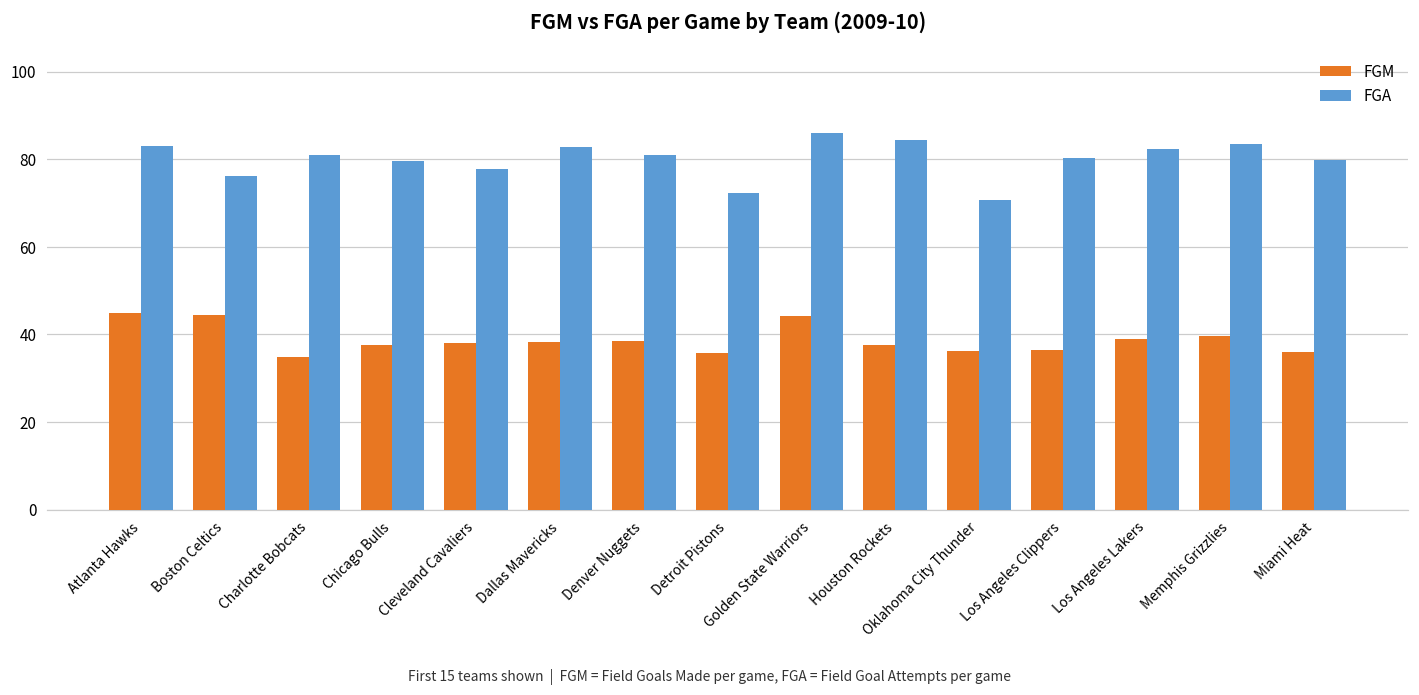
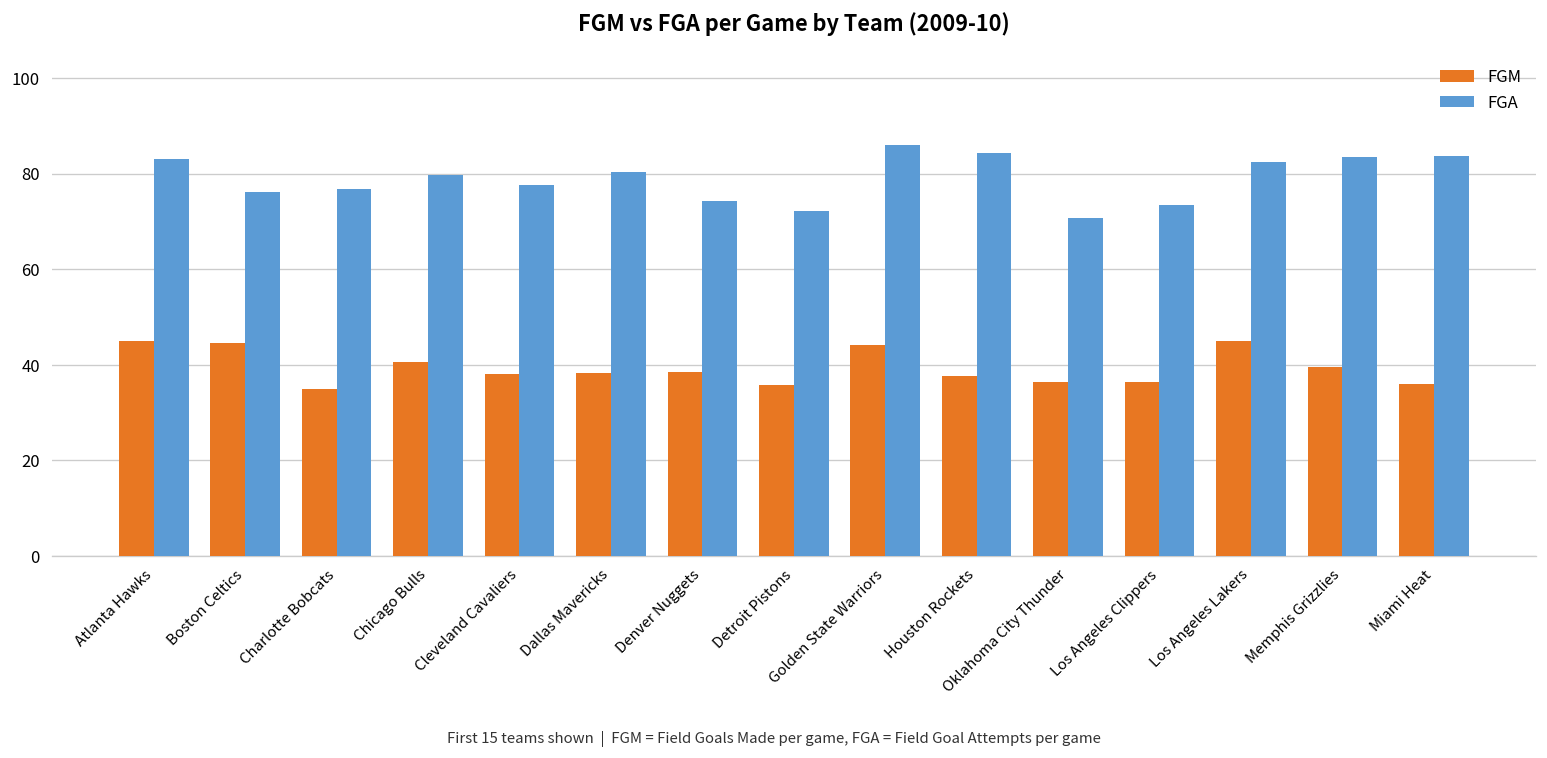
  {
    "FGM": {
      "Atlanta Hawks": 45,
      "Boston Celtics": 45,
      "Charlotte Bobcats": 35,
-     "Chicago Bulls": 38,
+     "Chicago Bulls": 41,
      "Cleveland Cavaliers": 38,
      "Dallas Mavericks": 38,
      "Denver Nuggets": 38,
      "Detroit Pistons": 36,
      "Golden State Warriors": 44,
      "Houston Rockets": 38,
      "Oklahoma City Thunder": 36,
      "Los Angeles Clippers": 36,
-     "Los Angeles Lakers": 39,
+     "Los Angeles Lakers": 45,
      "Memphis Grizzlies": 40,
      "Miami Heat": 36
    },
    "FGA": {
      "Atlanta Hawks": 83,
      "Boston Celtics": 76,
-     "Charlotte Bobcats": 81,
+     "Charlotte Bobcats": 77,
      "Chicago Bulls": 80,
      "Cleveland Cavaliers": 78,
-     "Dallas Mavericks": 83,
-     "Denver Nuggets": 81,
+     "Dallas Mavericks": 80,
+     "Denver Nuggets": 74,
      "Detroit Pistons": 72,
      "Golden State Warriors": 86,
      "Houston Rockets": 84,
      "Oklahoma City Thunder": 71,
-     "Los Angeles Clippers": 80,
+     "Los Angeles Clippers": 74,
      "Los Angeles Lakers": 82,
      "Memphis Grizzlies": 84,
-     "Miami Heat": 80
+     "Miami Heat": 84
    }
  }
